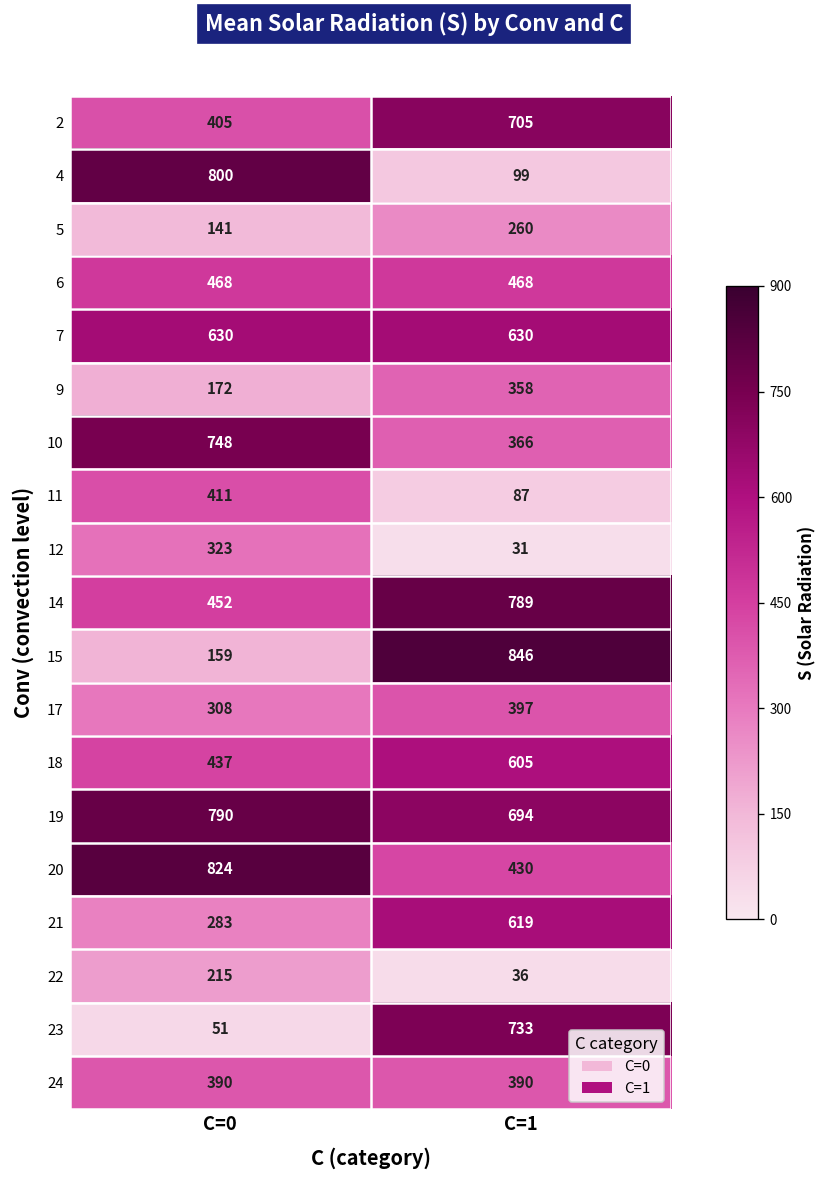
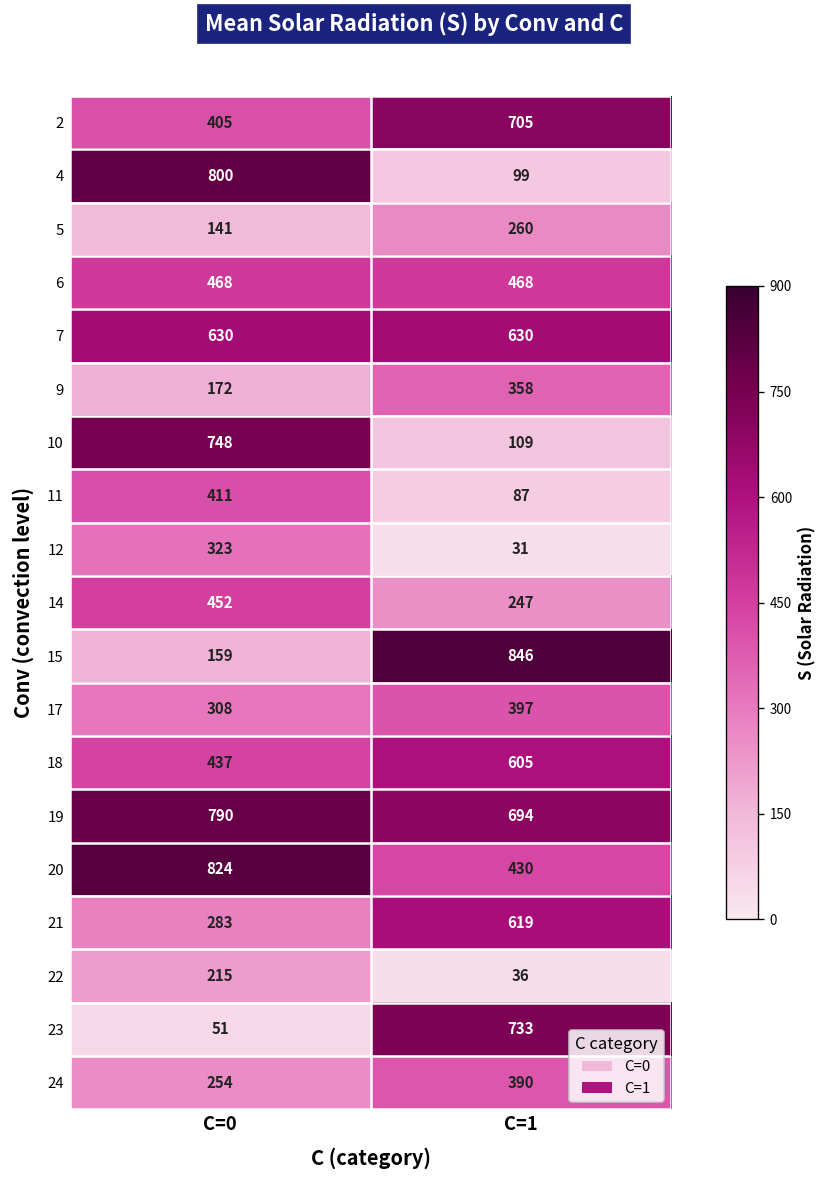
  {
    "2": {
      "C=0": 405,
      "C=1": 705
    },
    "4": {
      "C=0": 800,
      "C=1": 99
    },
    "5": {
      "C=0": 141,
      "C=1": 260
    },
    "6": {
      "C=0": 468,
      "C=1": 468
    },
    "7": {
      "C=0": 630,
      "C=1": 630
    },
    "9": {
      "C=0": 172,
      "C=1": 358
    },
    "10": {
      "C=0": 748,
-     "C=1": 366
+     "C=1": 109
    },
    "11": {
      "C=0": 411,
      "C=1": 87
    },
    "12": {
      "C=0": 323,
      "C=1": 31
    },
    "14": {
      "C=0": 452,
-     "C=1": 789
+     "C=1": 247
    },
    "15": {
      "C=0": 159,
      "C=1": 846
    },
    "17": {
      "C=0": 308,
      "C=1": 397
    },
    "18": {
      "C=0": 437,
      "C=1": 605
    },
    "19": {
      "C=0": 790,
      "C=1": 694
    },
    "20": {
      "C=0": 824,
      "C=1": 430
    },
    "21": {
      "C=0": 283,
      "C=1": 619
    },
    "22": {
      "C=0": 215,
      "C=1": 36
    },
    "23": {
      "C=0": 51,
      "C=1": 733
    },
    "24": {
-     "C=0": 390,
+     "C=0": 254,
      "C=1": 390
    }
  }
